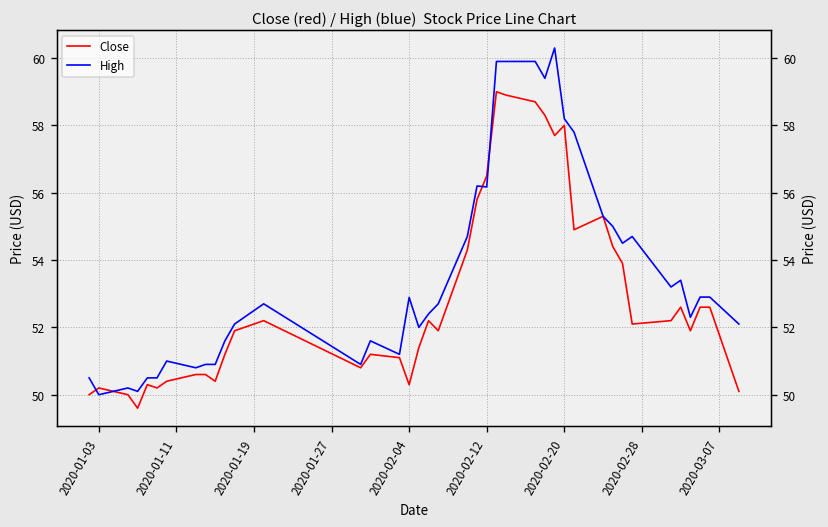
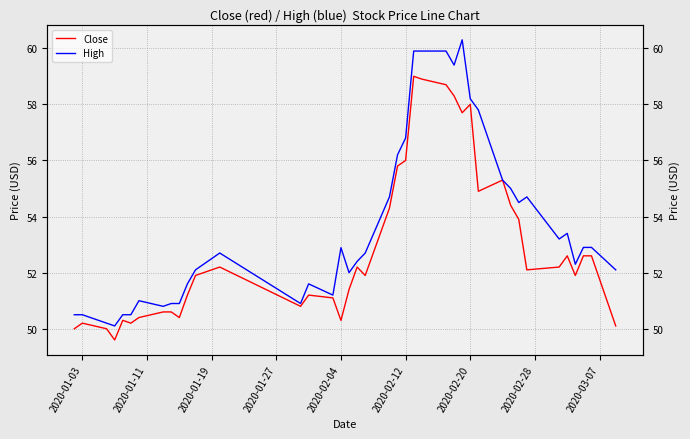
  {
    "Close": {
      "2020-01-03": 50.2,
      "2020-02-04": 50.3,
-     "2020-02-12": 56.5,
+     "2020-02-12": 56.0,
      "2020-02-20": 58.0
    },
    "High": {
-     "2020-01-03": 50.0,
+     "2020-01-03": 50.5,
      "2020-02-04": 52.9,
-     "2020-02-12": 56.2,
+     "2020-02-12": 56.8,
      "2020-02-20": 58.2
    }
  }
